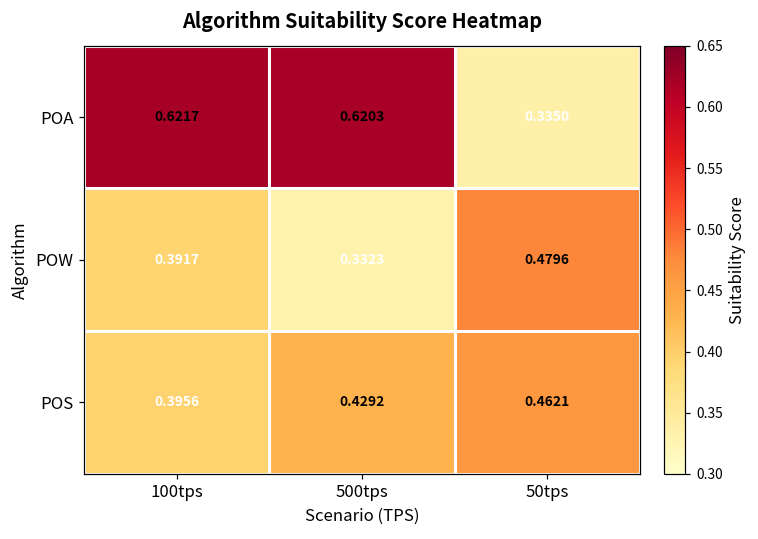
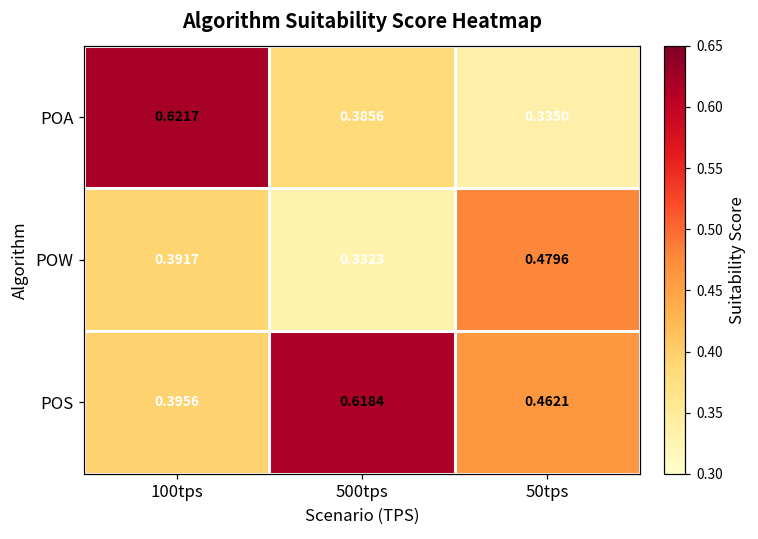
  {
    "POA": {
      "100tps": 0.6217,
-     "500tps": 0.6203,
+     "500tps": 0.3856,
      "50tps": 0.3350
    },
    "POW": {
      "100tps": 0.3917,
      "500tps": 0.3323,
      "50tps": 0.4796
    },
    "POS": {
      "100tps": 0.3956,
-     "500tps": 0.4292,
+     "500tps": 0.6184,
      "50tps": 0.4621
    }
  }
